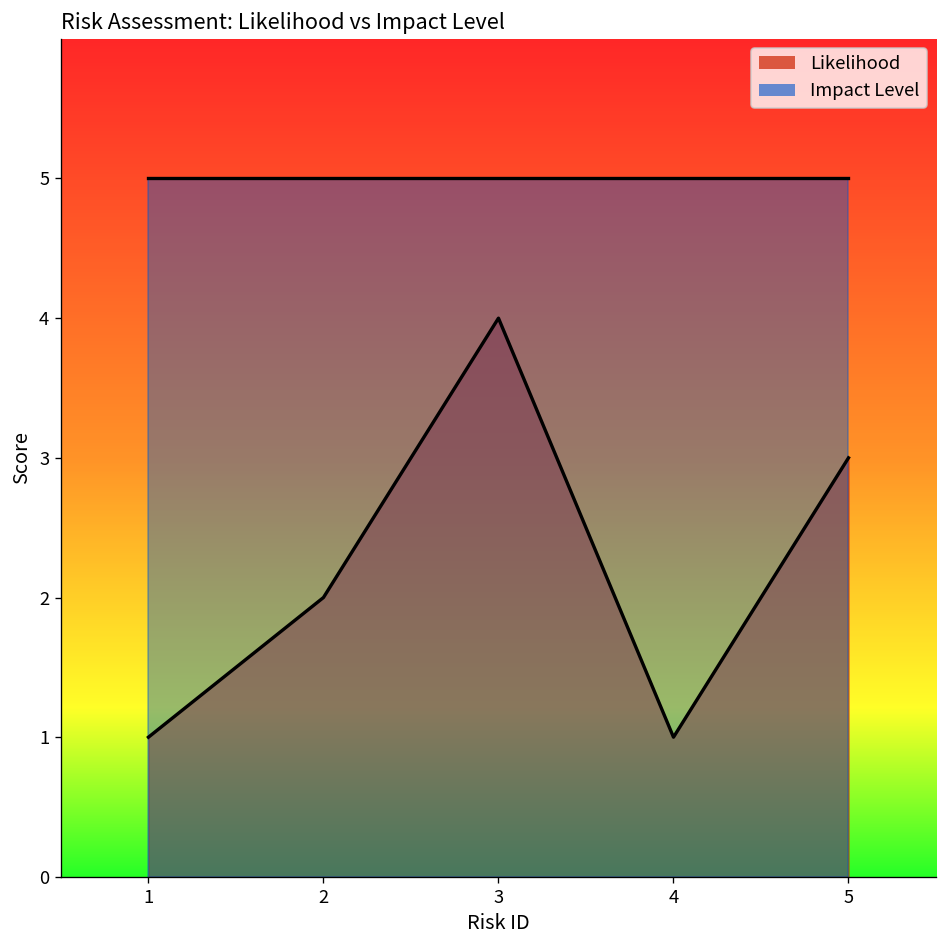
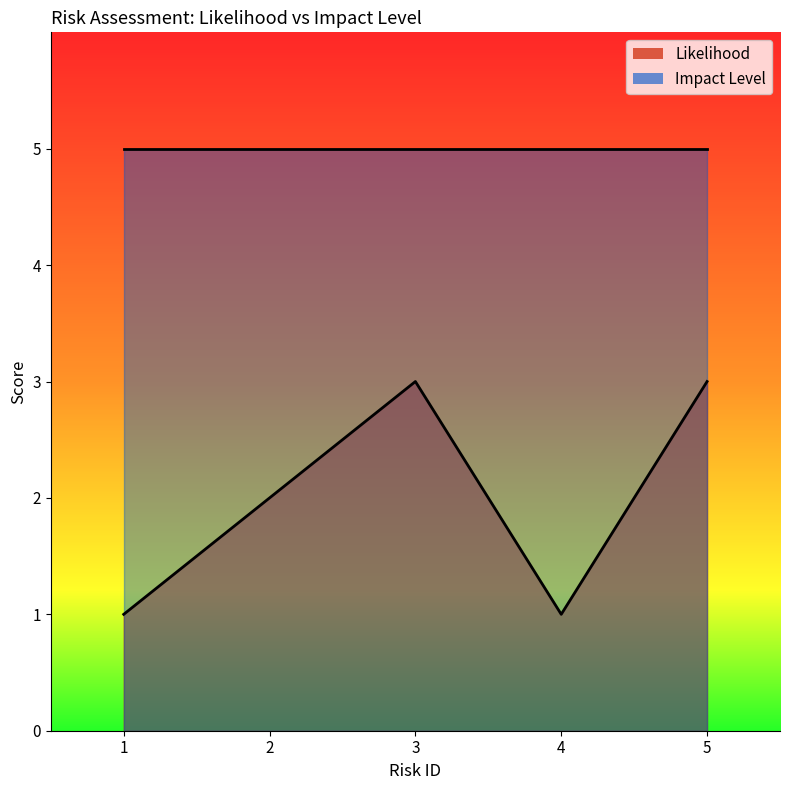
  {
    "Likelihood": {
      "1": 1,
      "2": 2,
-     "3": 4,
+     "3": 3,
      "4": 1,
      "5": 3
    },
    "Impact Level": {
      "1": 5,
      "2": 5,
      "3": 5,
      "4": 5,
      "5": 5
    }
  }
